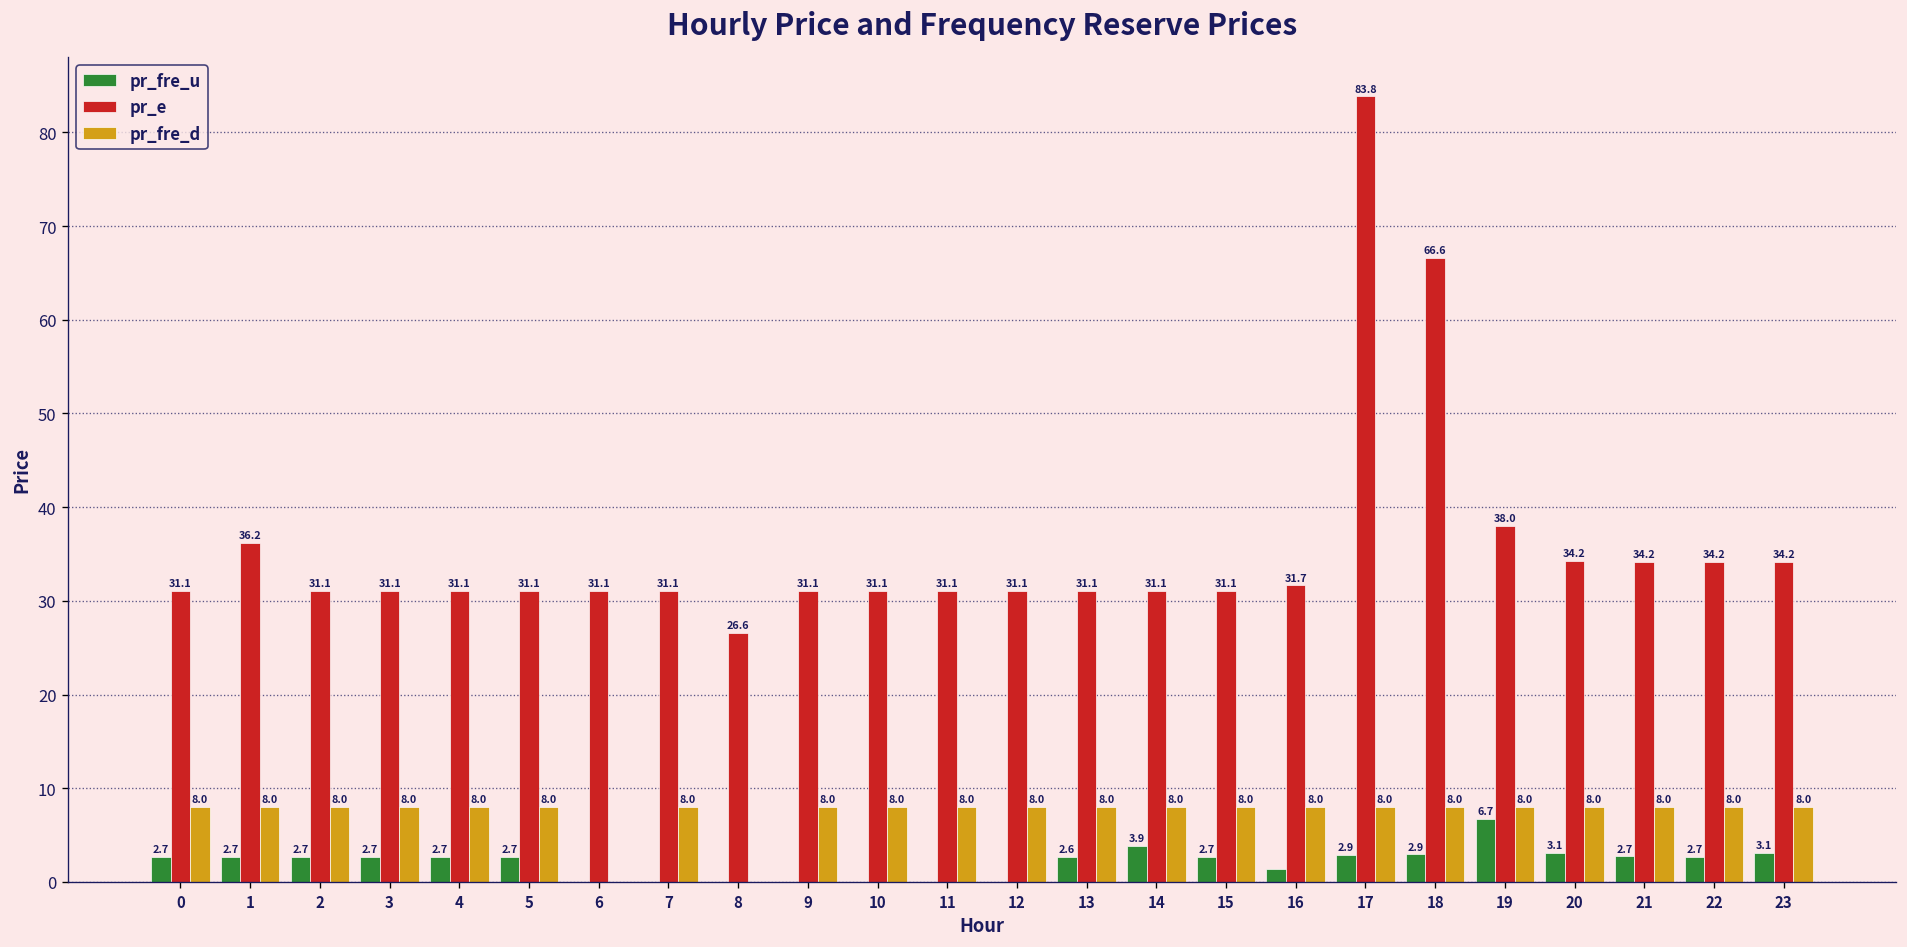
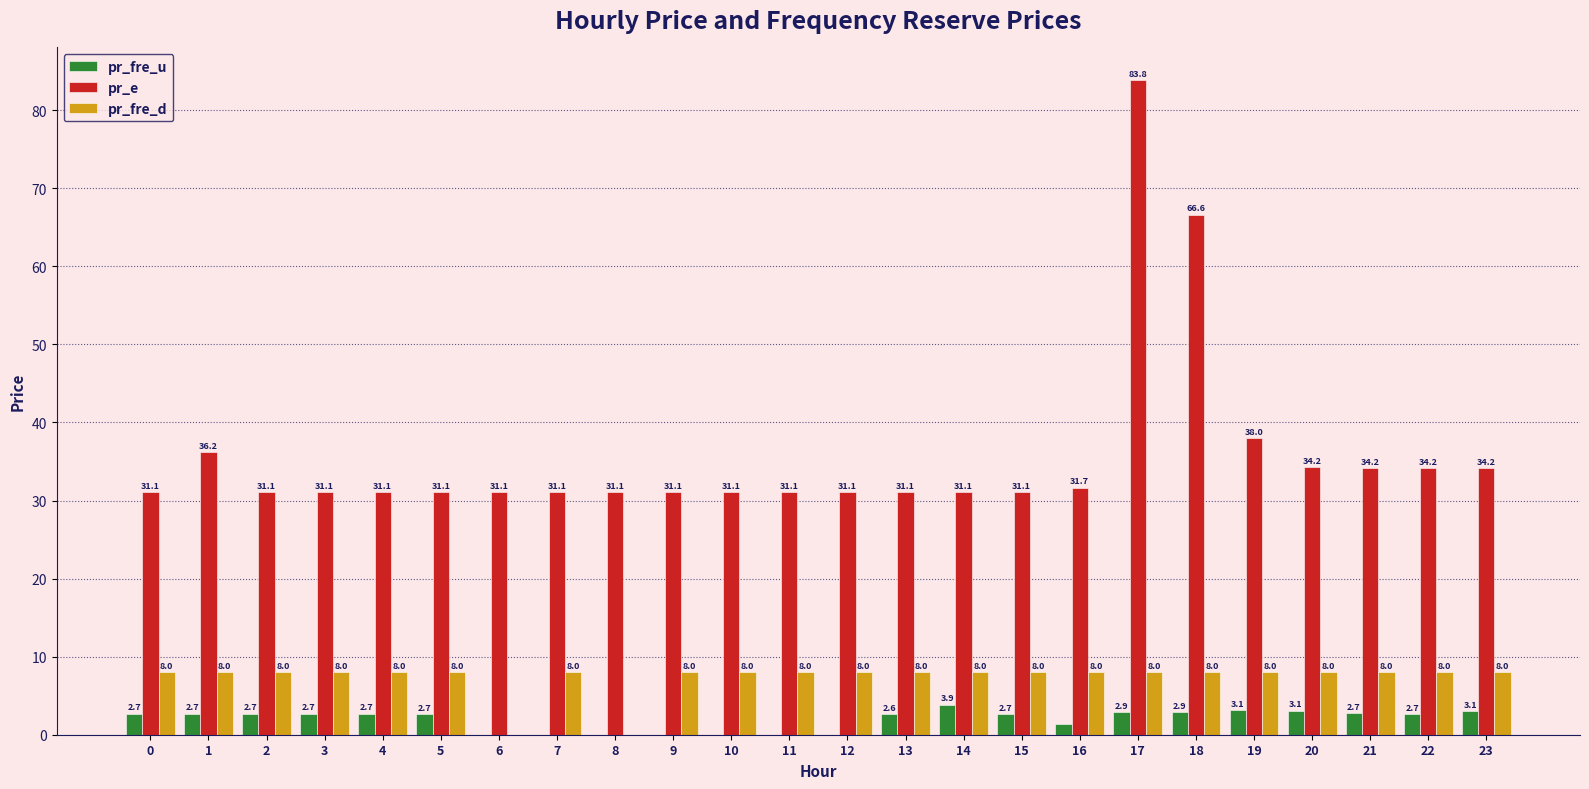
  {
    "pr_fre_u": {
      "0": 2.7,
      "1": 2.7,
      "2": 2.7,
      "3": 2.7,
      "4": 2.7,
      "5": 2.7,
      "13": 2.6,
      "14": 3.9,
      "15": 2.7,
      "17": 2.9,
      "18": 2.9,
-     "19": 6.7,
+     "19": 3.1,
      "20": 3.1,
      "21": 2.7,
      "22": 2.7,
      "23": 3.1
    },
    "pr_e": {
      "0": 31.1,
      "1": 36.2,
      "2": 31.1,
      "3": 31.1,
      "4": 31.1,
      "5": 31.1,
      "6": 31.1,
      "7": 31.1,
-     "8": 26.6,
+     "8": 31.1,
      "9": 31.1,
      "10": 31.1,
      "11": 31.1,
      "12": 31.1,
      "13": 31.1,
      "14": 31.1,
      "15": 31.1,
      "16": 31.7,
      "17": 83.8,
      "18": 66.6,
      "19": 38.0,
      "20": 34.2,
      "21": 34.2,
      "22": 34.2,
      "23": 34.2
    },
    "pr_fre_d": {
      "0": 8.0,
      "1": 8.0,
      "2": 8.0,
      "3": 8.0,
      "4": 8.0,
      "5": 8.0,
      "7": 8.0,
      "9": 8.0,
      "10": 8.0,
      "11": 8.0,
      "12": 8.0,
      "13": 8.0,
      "14": 8.0,
      "15": 8.0,
      "16": 8.0,
      "17": 8.0,
      "18": 8.0,
      "19": 8.0,
      "20": 8.0,
      "21": 8.0,
      "22": 8.0,
      "23": 8.0
    }
  }
